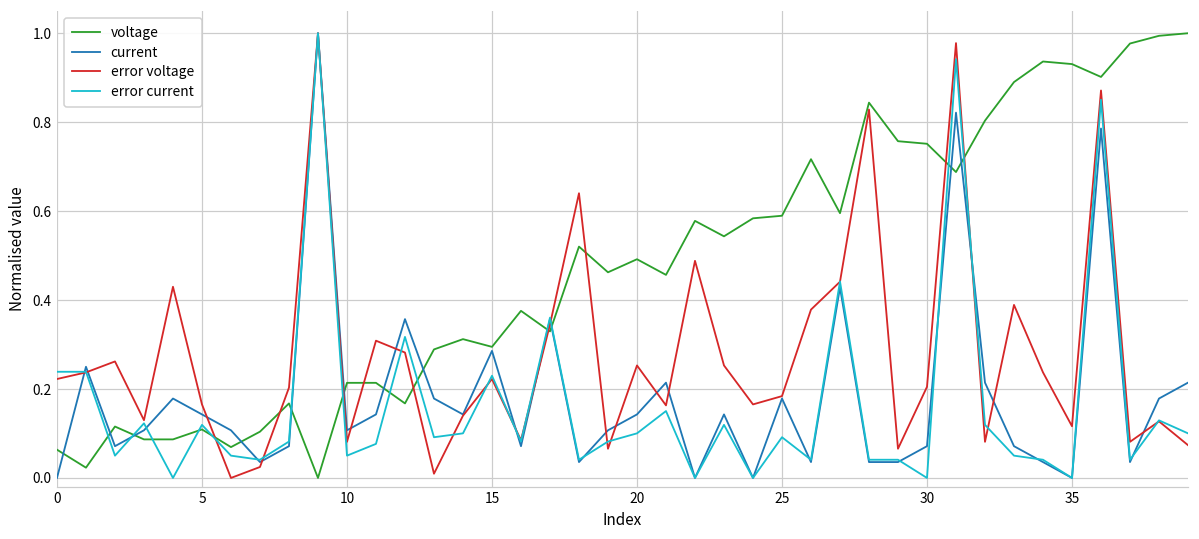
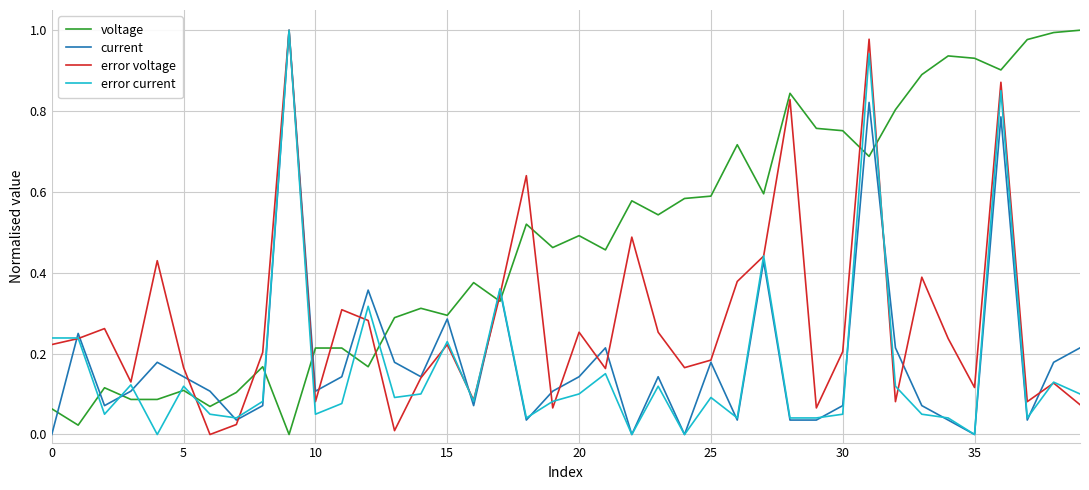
  {
    "voltage": {
      "0": 0.06,
      "5": 0.11,
      "10": 0.21,
      "15": 0.29,
      "20": 0.49,
      "25": 0.59,
      "30": 0.75,
      "35": 0.93
    },
    "current": {
      "0": 0.00,
      "5": 0.14,
      "10": 0.11,
      "15": 0.29,
      "20": 0.14,
      "30": 0.07
    },
    "error voltage": {
      "0": 0.22,
      "5": 0.17,
      "10": 0.08,
      "15": 0.22,
      "20": 0.25,
      "30": 0.20,
      "35": 0.12
    },
    "error current": {
      "0": 0.24,
      "5": 0.12,
      "10": 0.05,
      "15": 0.23,
      "20": 0.10,
      "25": 0.09,
-     "30": 0.00
+     "30": 0.05
    }
  }
